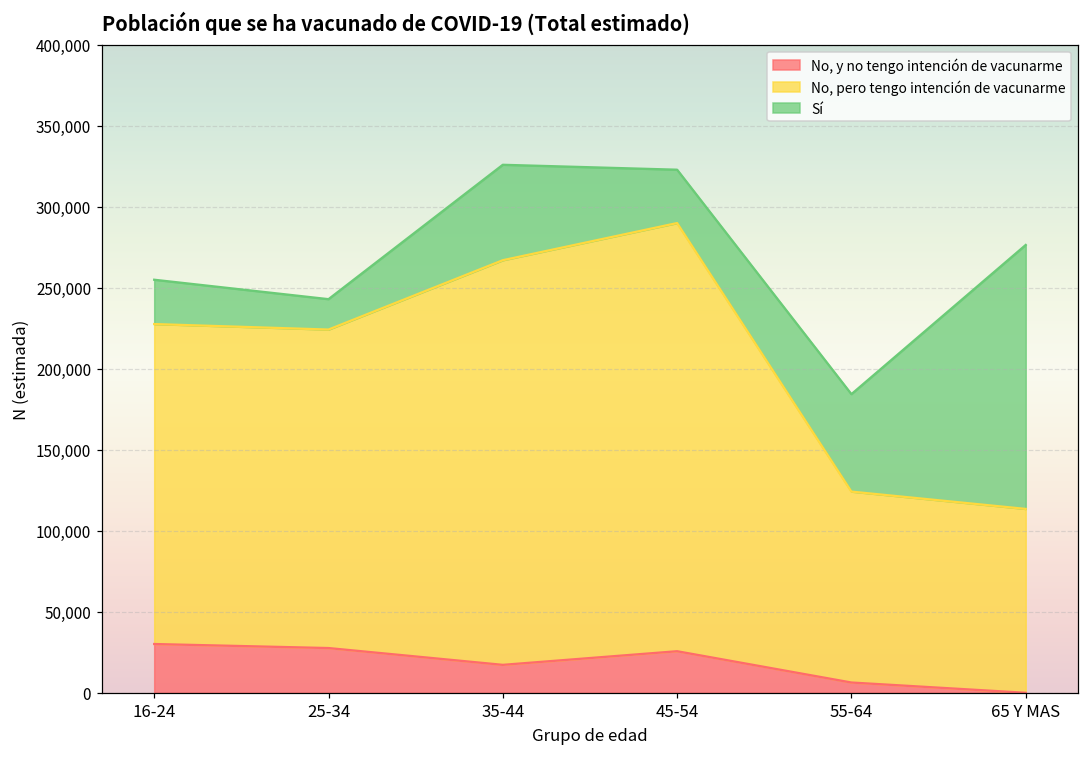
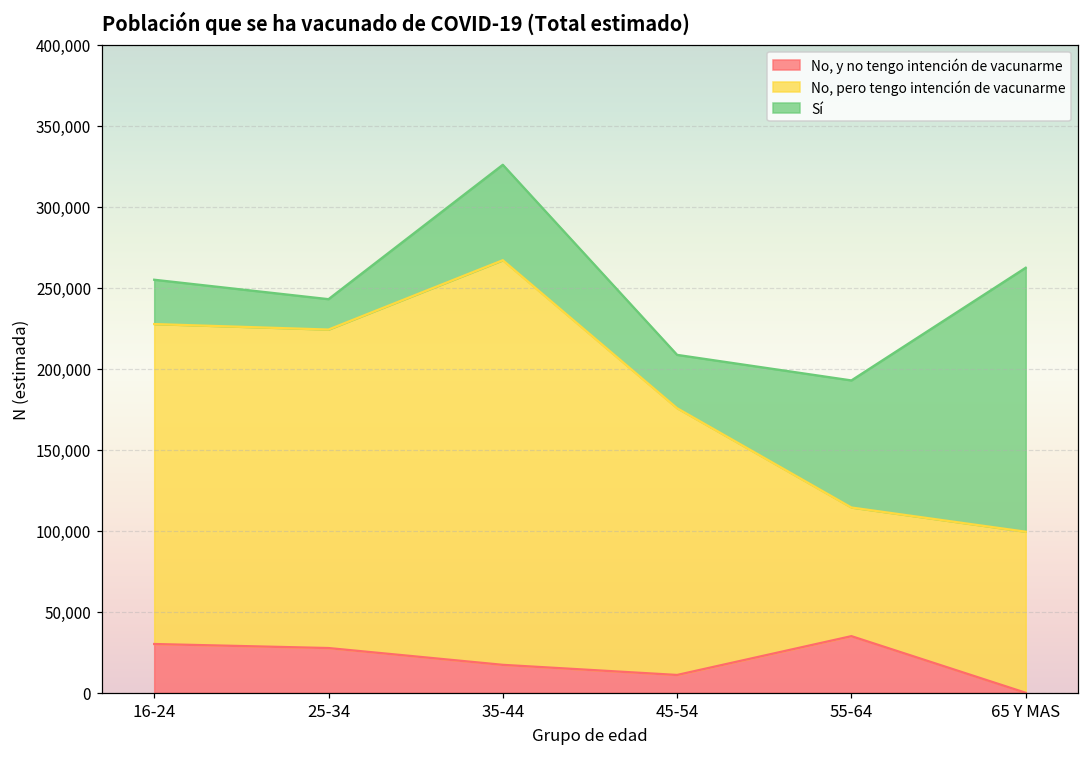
  {
    "No, y no tengo intención de vacunarme": {
      "16-24": "30,000",
      "25-34": "28,000",
      "35-44": "17,000",
-     "45-54": "26,000",
-     "55-64": "6,000",
+     "45-54": "11,000",
+     "55-64": "35,000",
      "65 Y MAS": "0"
    },
    "No, pero tengo intención de vacunarme": {
      "16-24": "197,000",
      "25-34": "197,000",
      "35-44": "250,000",
-     "45-54": "264,000",
-     "55-64": "118,000",
-     "65 Y MAS": "113,000"
+     "45-54": "165,000",
+     "55-64": "79,000",
+     "65 Y MAS": "99,000"
    },
    "Sí": {
      "16-24": "27,000",
      "25-34": "19,000",
      "35-44": "59,000",
      "45-54": "33,000",
-     "55-64": "60,000",
+     "55-64": "78,000",
      "65 Y MAS": "163,000"
    }
  }
